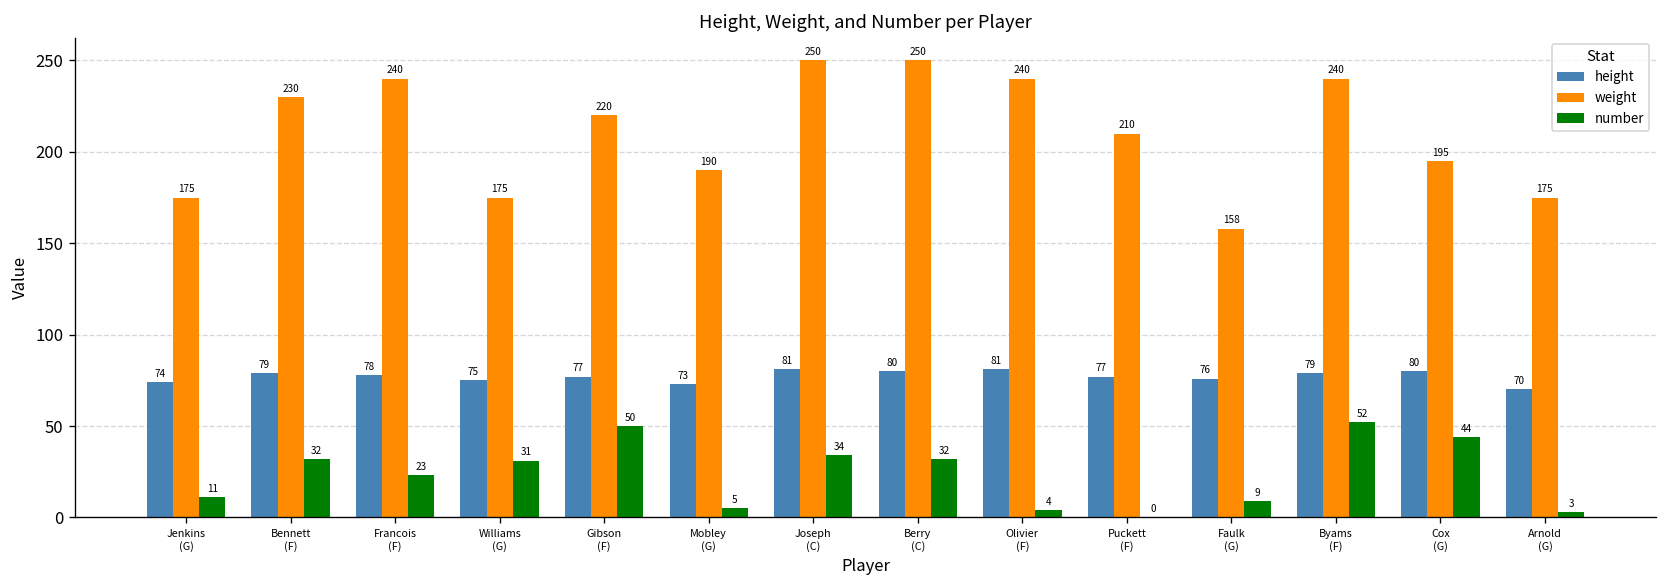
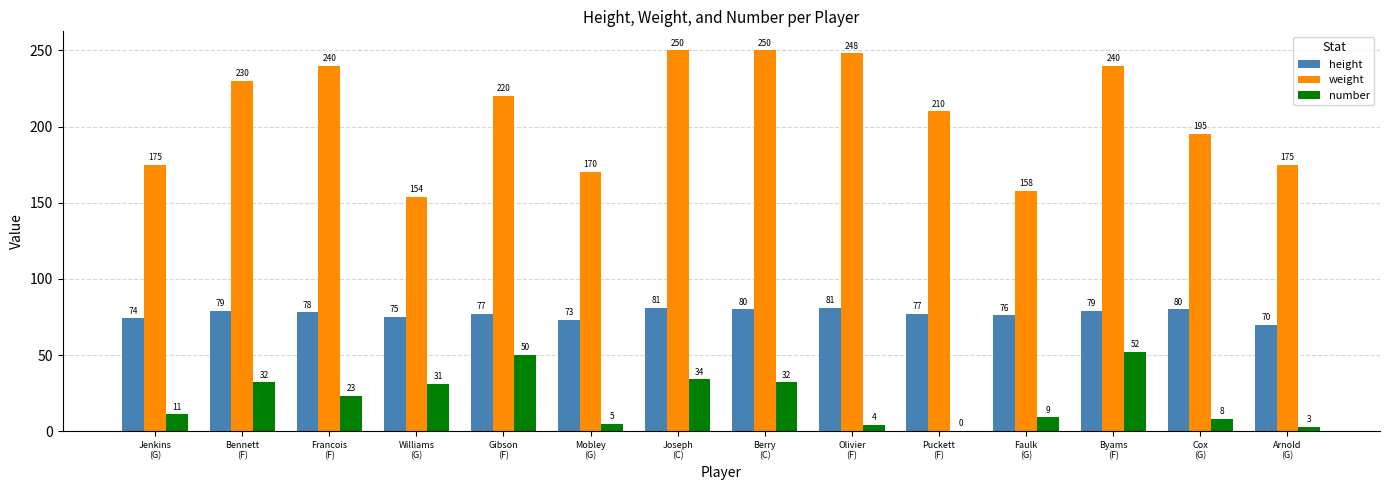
  {
    "height": {
      "Jenkins (G)": 74,
      "Bennett (F)": 79,
      "Francois (F)": 78,
      "Williams (G)": 75,
      "Gibson (F)": 77,
      "Mobley (G)": 73,
      "Joseph (C)": 81,
      "Berry (C)": 80,
      "Olivier (F)": 81,
      "Puckett (F)": 77,
      "Faulk (G)": 76,
      "Byams (F)": 79,
      "Cox (G)": 80,
      "Arnold (G)": 70
    },
    "weight": {
      "Jenkins (G)": 175,
      "Bennett (F)": 230,
      "Francois (F)": 240,
-     "Williams (G)": 175,
+     "Williams (G)": 154,
      "Gibson (F)": 220,
-     "Mobley (G)": 190,
+     "Mobley (G)": 170,
      "Joseph (C)": 250,
      "Berry (C)": 250,
-     "Olivier (F)": 240,
+     "Olivier (F)": 248,
      "Puckett (F)": 210,
      "Faulk (G)": 158,
      "Byams (F)": 240,
      "Cox (G)": 195,
      "Arnold (G)": 175
    },
    "number": {
      "Jenkins (G)": 11,
      "Bennett (F)": 32,
      "Francois (F)": 23,
      "Williams (G)": 31,
      "Gibson (F)": 50,
      "Mobley (G)": 5,
      "Joseph (C)": 34,
      "Berry (C)": 32,
      "Olivier (F)": 4,
      "Puckett (F)": 0,
      "Faulk (G)": 9,
      "Byams (F)": 52,
-     "Cox (G)": 44,
+     "Cox (G)": 8,
      "Arnold (G)": 3
    }
  }
